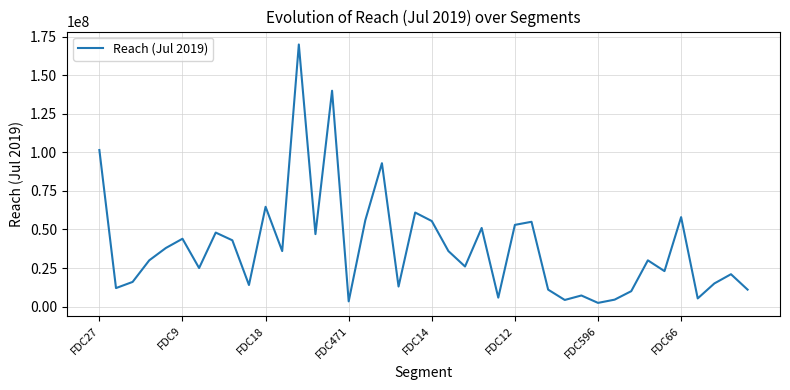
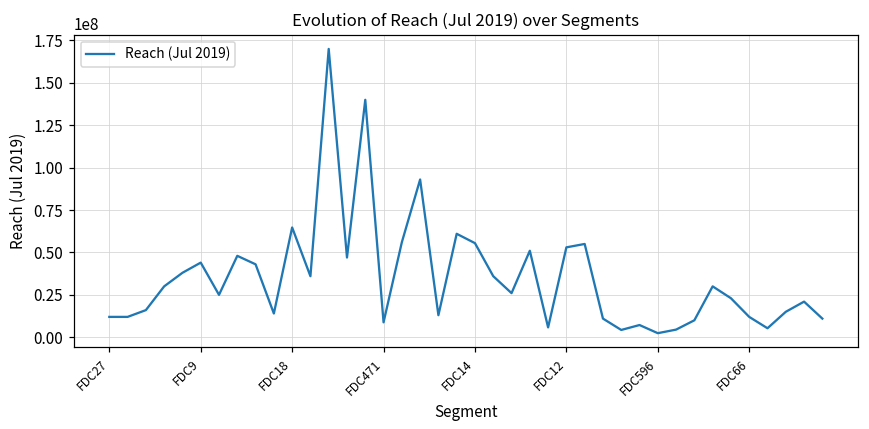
  {
-   "FDC27": 102000000,
+   "FDC27": 12000000,
    "FDC9": 44000000,
    "FDC18": 65000000,
-   "FDC471": 3000000,
+   "FDC471": 9000000,
    "FDC14": 55000000,
    "FDC12": 53000000,
    "FDC596": 2000000,
-   "FDC66": 58000000
+   "FDC66": 12000000
  }
